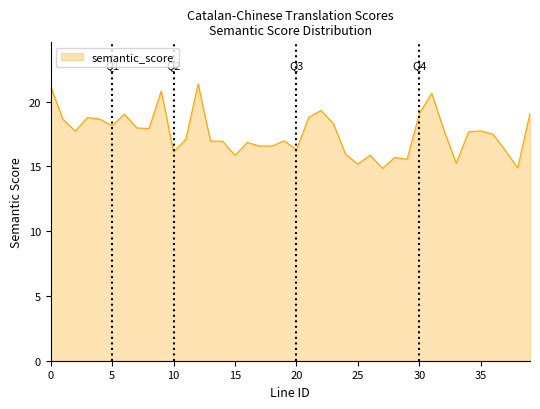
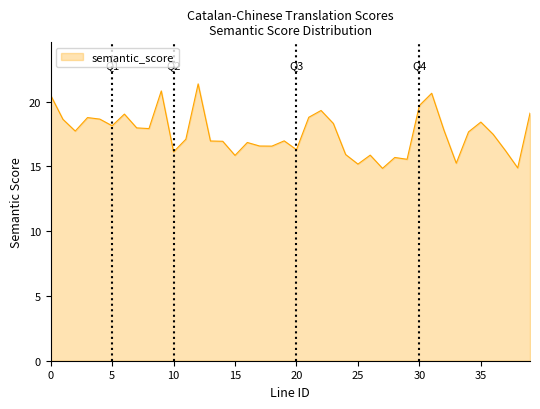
  {
-   "0": 21.2,
+   "0": 20.5,
    "5": 18.1,
    "10": 16.1,
    "15": 15.9,
    "20": 16.3,
    "25": 15.2,
-   "30": 19.1,
-   "35": 17.7
+   "30": 19.7,
+   "35": 18.4
  }
